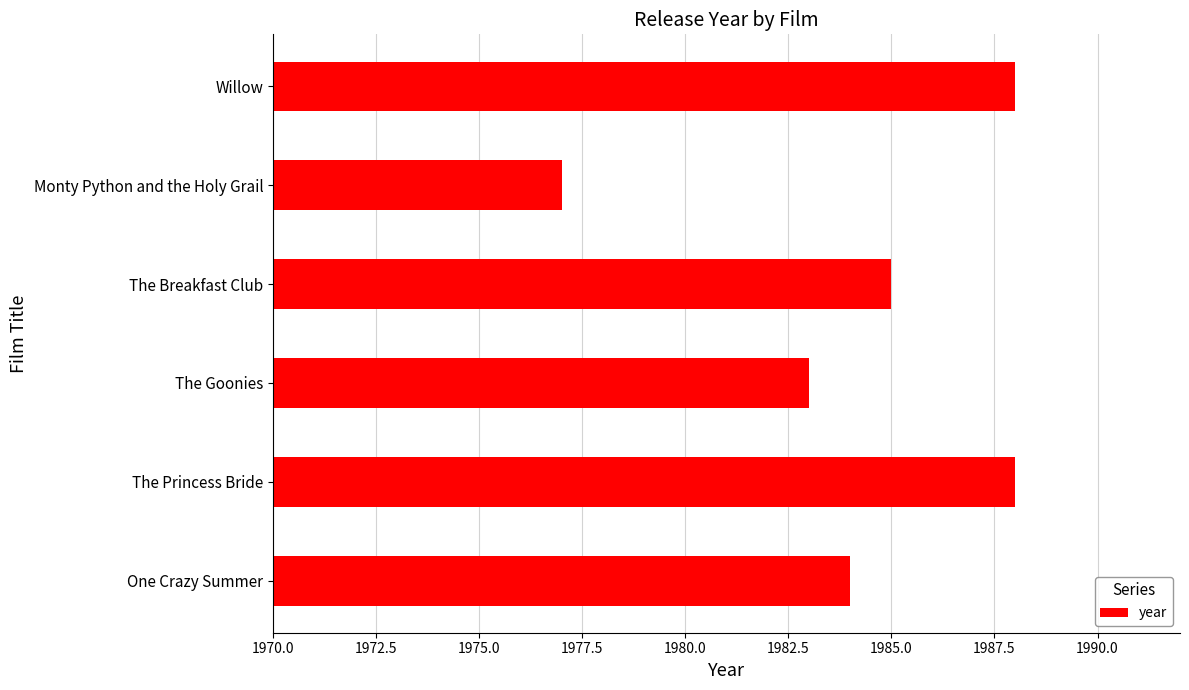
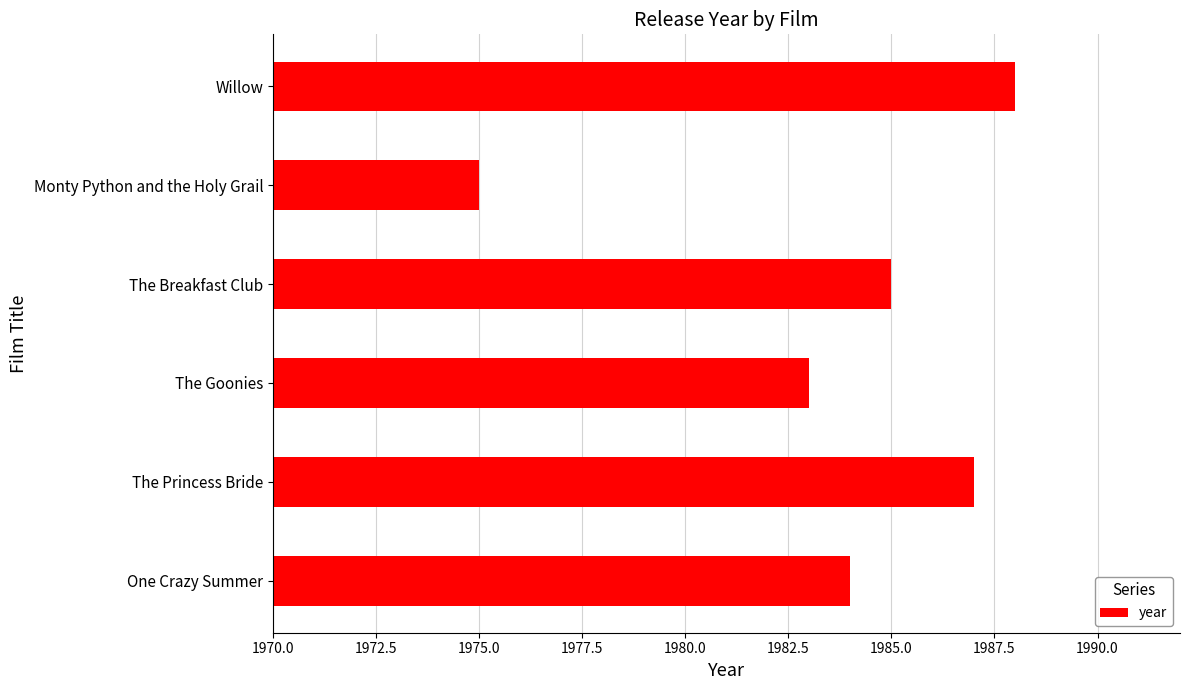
  {
    "Willow": 1988,
-   "Monty Python and the Holy Grail": 1977,
+   "Monty Python and the Holy Grail": 1975,
    "The Breakfast Club": 1985,
    "The Goonies": 1983,
-   "The Princess Bride": 1988,
+   "The Princess Bride": 1987,
    "One Crazy Summer": 1984
  }
